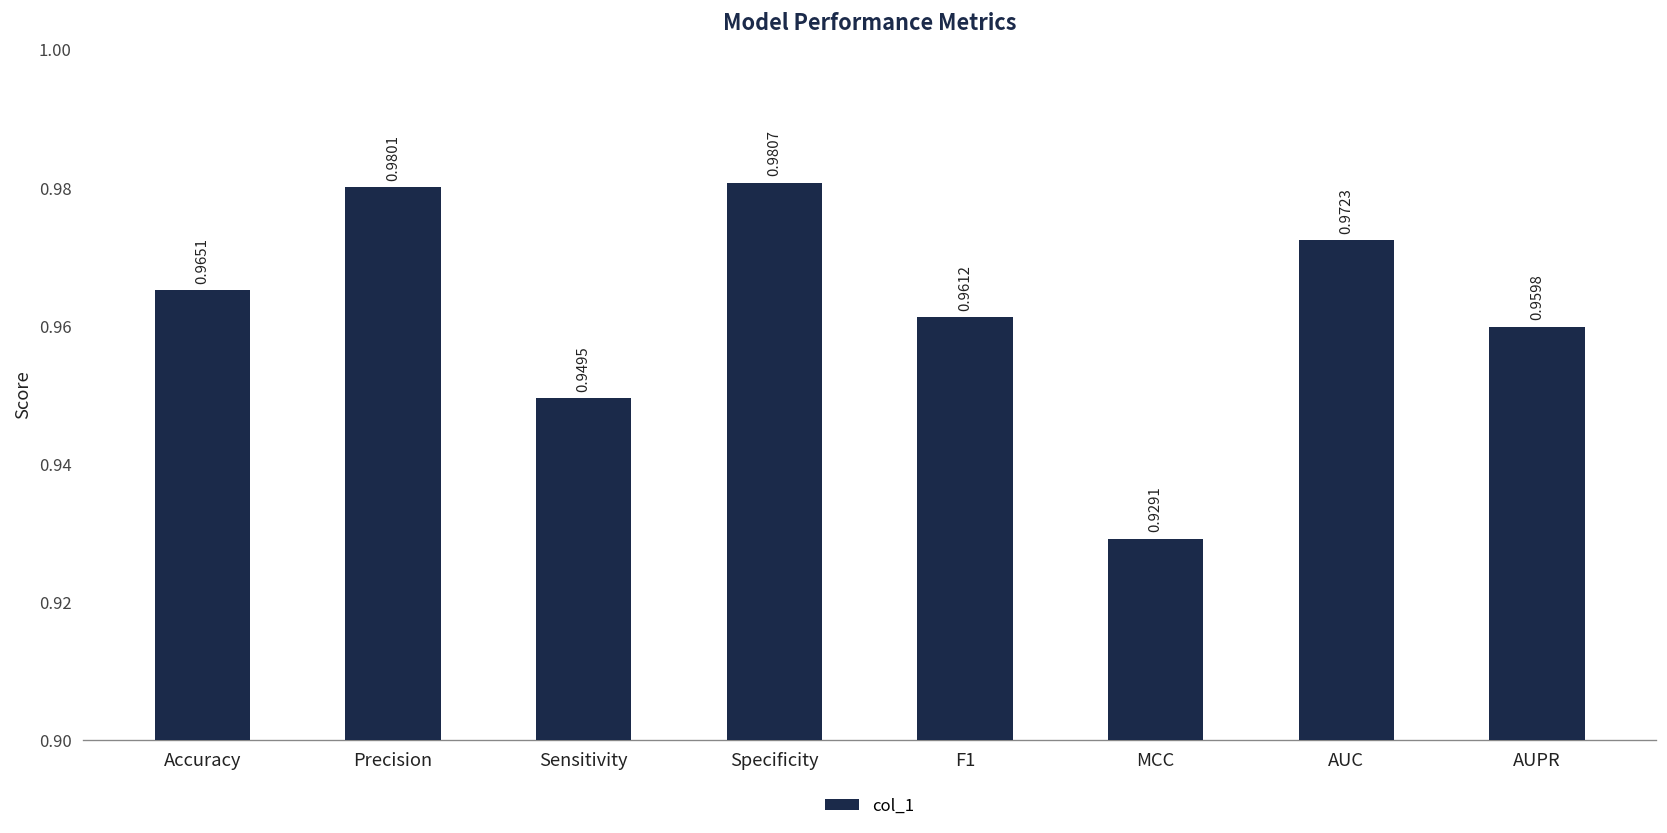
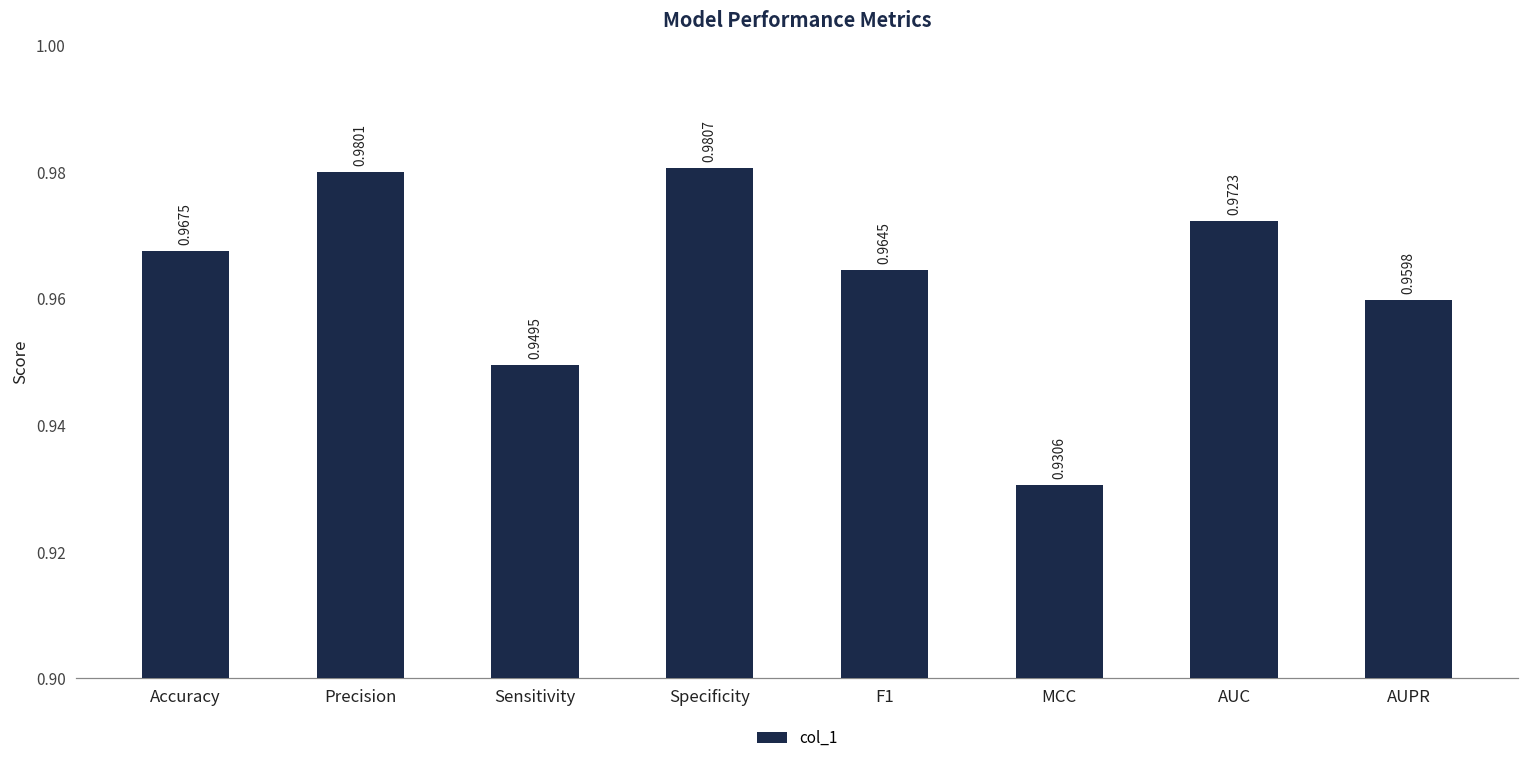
  {
-   "Accuracy": 0.9651,
+   "Accuracy": 0.9675,
    "Precision": 0.9801,
    "Sensitivity": 0.9495,
    "Specificity": 0.9807,
-   "F1": 0.9612,
-   "MCC": 0.9291,
+   "F1": 0.9645,
+   "MCC": 0.9306,
    "AUC": 0.9723,
    "AUPR": 0.9598
  }
